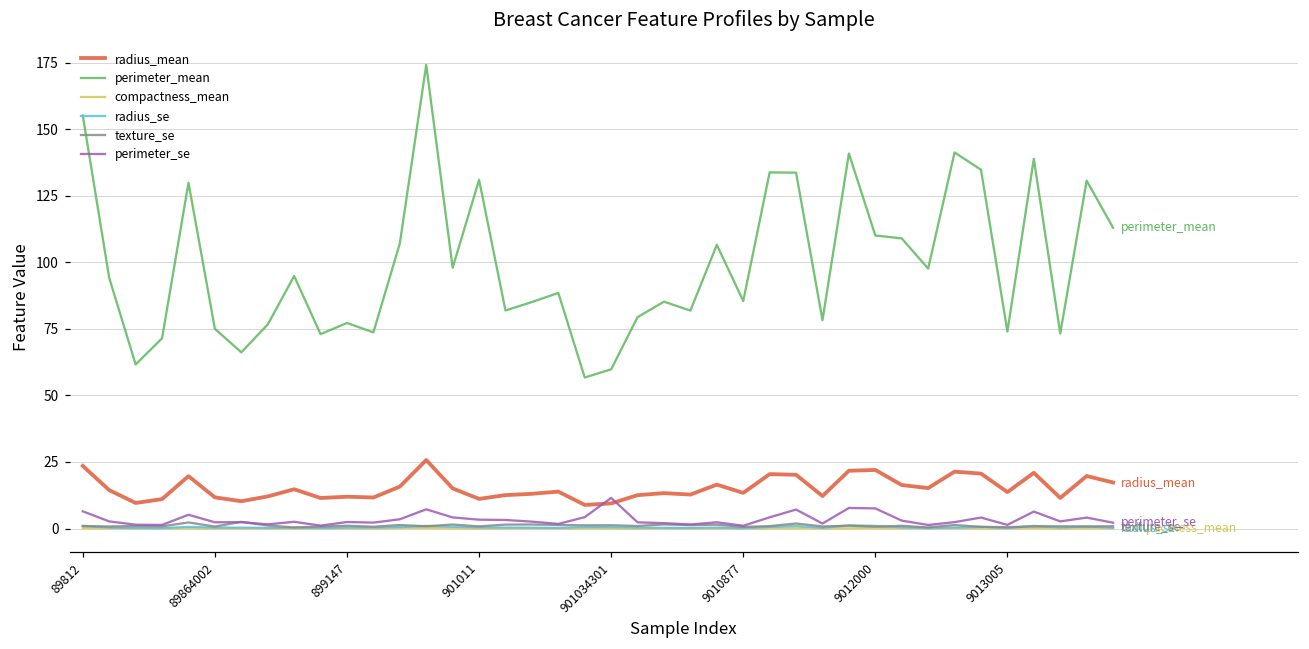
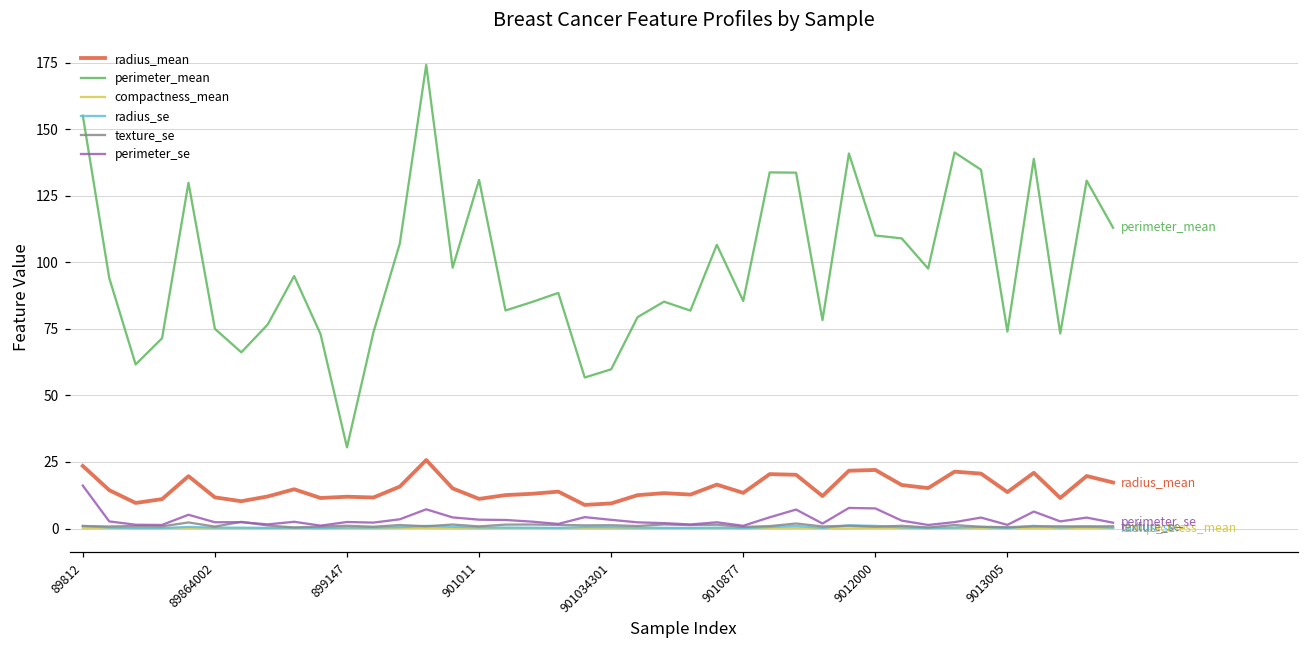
  {
    "radius_mean": {
      "89812": 24,
      "89864002": 12,
      "899147": 12,
      "901011": 11,
      "901034301": 9,
      "9010877": 13,
      "9012000": 22,
      "9013005": 14
    },
    "perimeter_mean": {
      "89812": 155,
      "89864002": 75,
-     "899147": 77,
+     "899147": 31,
      "901011": 131,
      "901034301": 60,
      "9010877": 85,
      "9012000": 110,
      "9013005": 74
    },
    "perimeter_se": {
-     "89812": 6,
+     "89812": 16,
      "89864002": 2,
      "899147": 2,
      "901011": 3,
-     "901034301": 12,
+     "901034301": 3,
      "9012000": 8
    }
  }
